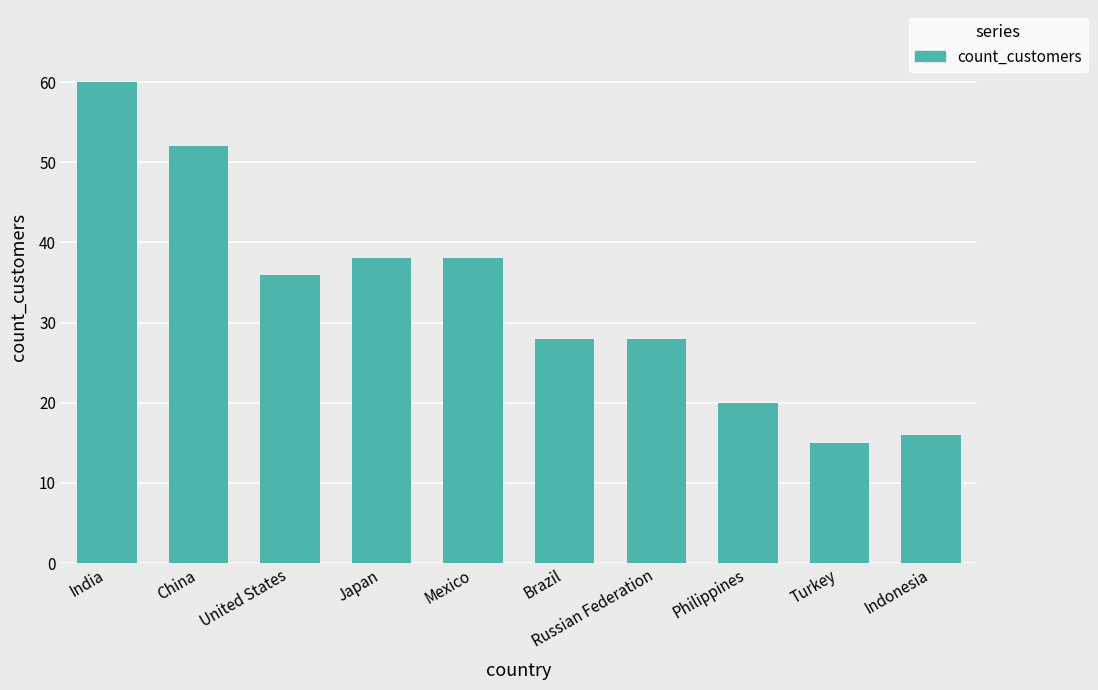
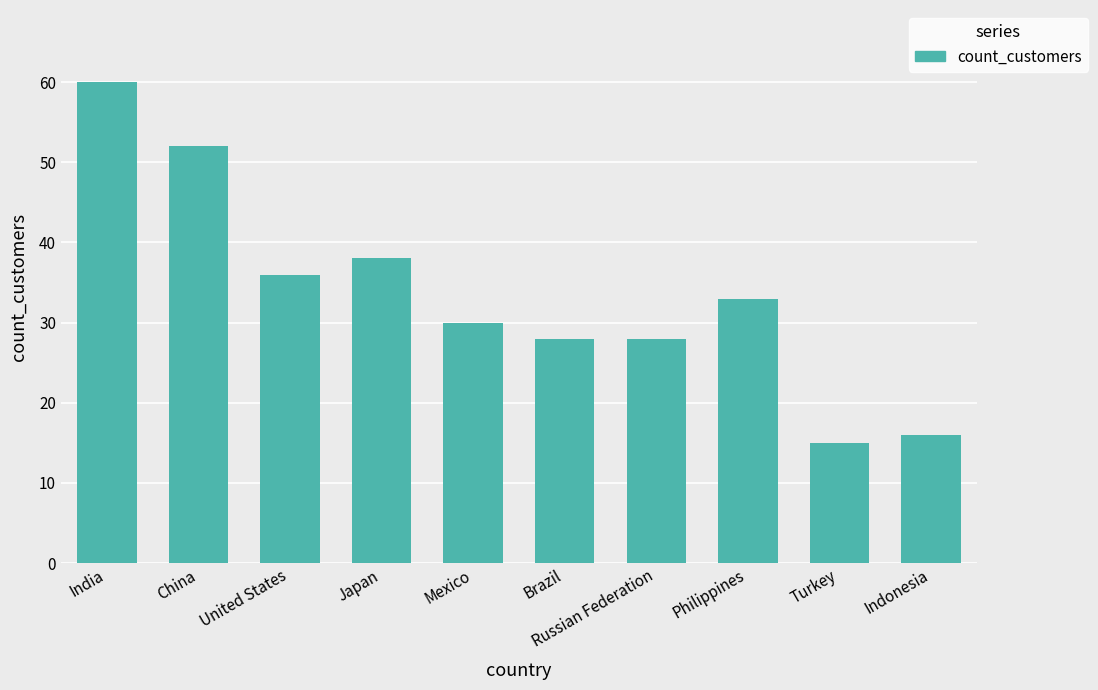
  {
    "India": 60,
    "China": 52,
    "United States": 36,
    "Japan": 38,
-   "Mexico": 38,
+   "Mexico": 30,
    "Brazil": 28,
    "Russian Federation": 28,
-   "Philippines": 20,
+   "Philippines": 33,
    "Turkey": 15,
    "Indonesia": 16
  }
